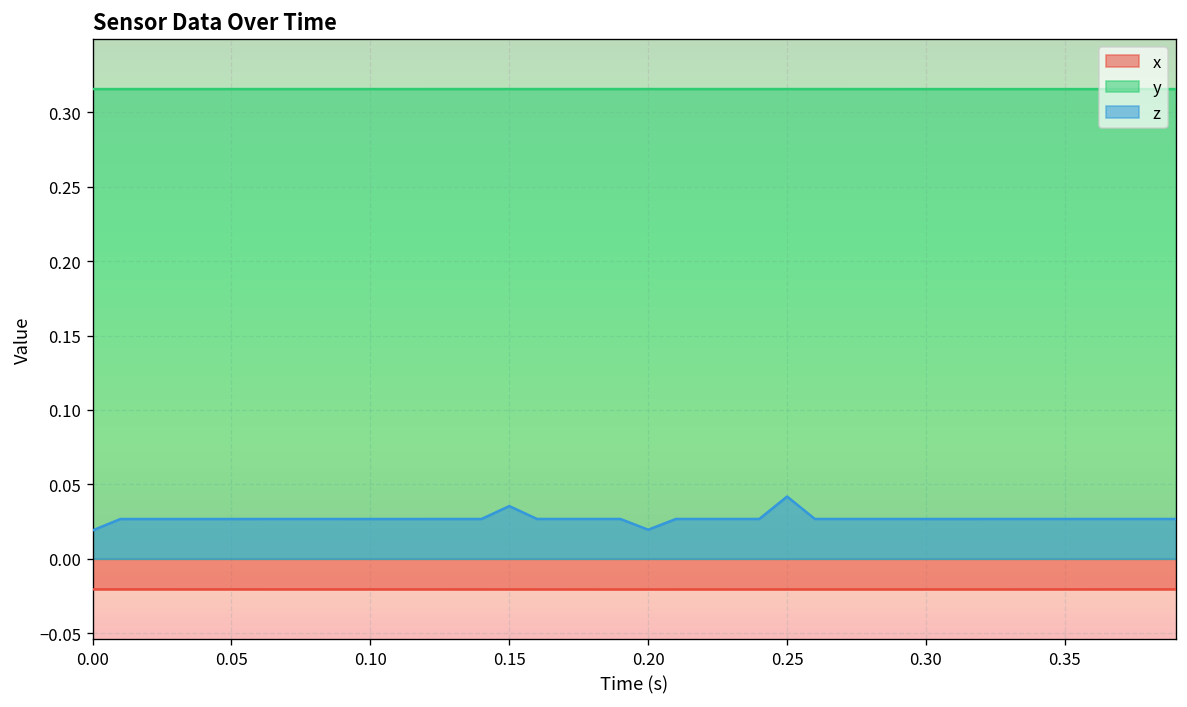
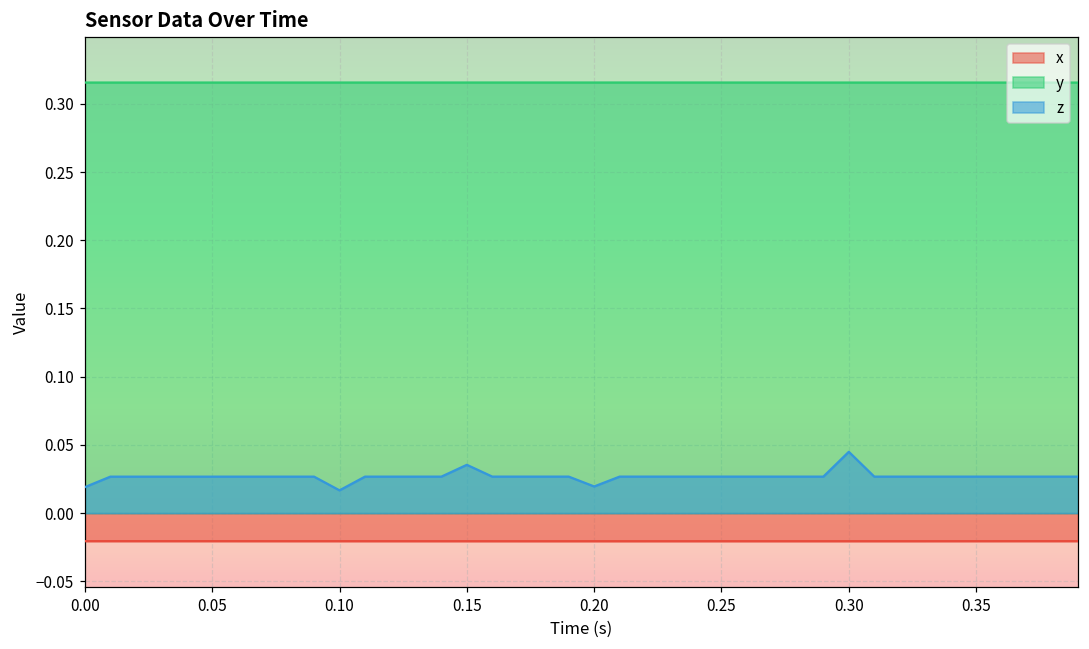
  {
    "y": {
      "0.00": 0.316,
      "0.05": 0.316,
      "0.10": 0.316,
      "0.15": 0.316,
      "0.20": 0.316,
      "0.25": 0.316,
      "0.30": 0.316,
      "0.35": 0.316
    },
    "z": {
      "0.00": 0.019,
      "0.05": 0.027,
-     "0.10": 0.027,
+     "0.10": 0.017,
      "0.15": 0.035,
      "0.20": 0.020,
-     "0.25": 0.042,
-     "0.30": 0.027,
+     "0.25": 0.027,
+     "0.30": 0.045,
      "0.35": 0.027
    }
  }
